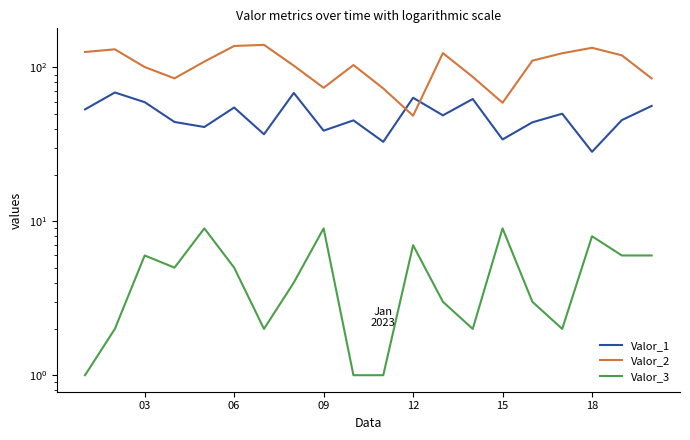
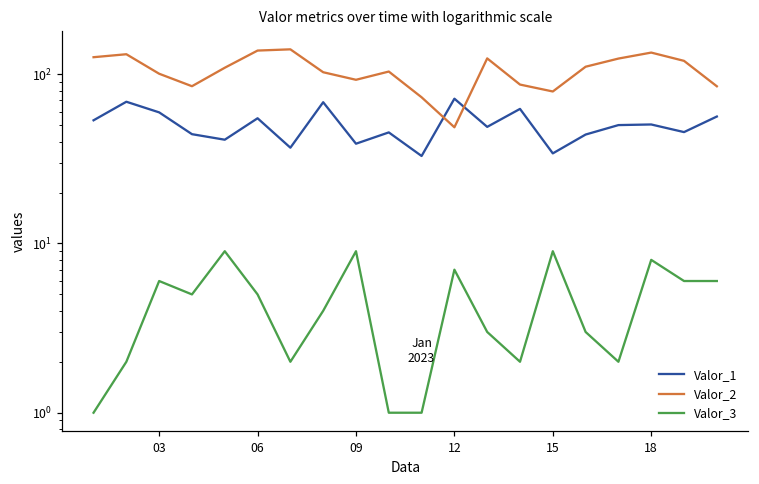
  {
    "Valor_1": {
      "03": 60,
      "06": 55,
      "09": 39,
-     "12": 64,
+     "12": 70,
      "15": 34,
-     "18": 28
+     "18": 50
    },
    "Valor_2": {
      "03": 100,
      "06": 140,
-     "09": 70,
+     "09": 90,
      "12": 49,
-     "15": 59,
+     "15": 80,
      "18": 130
    },
    "Valor_3": {
      "03": 6,
      "06": 5,
      "09": 9,
      "12": 7,
      "15": 9,
      "18": 8
    }
  }
